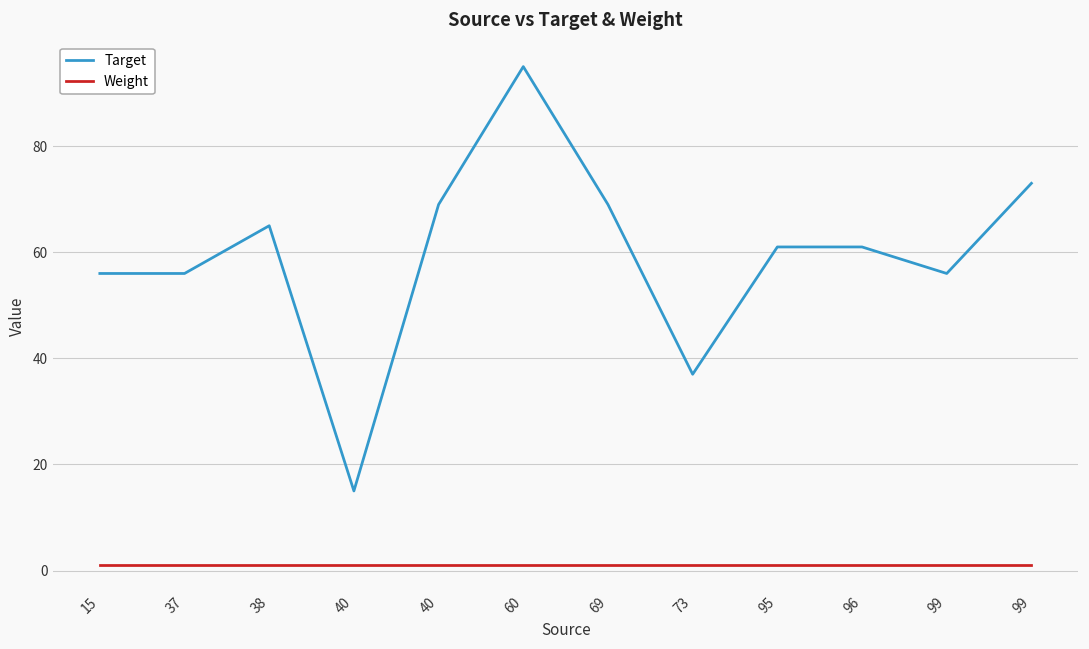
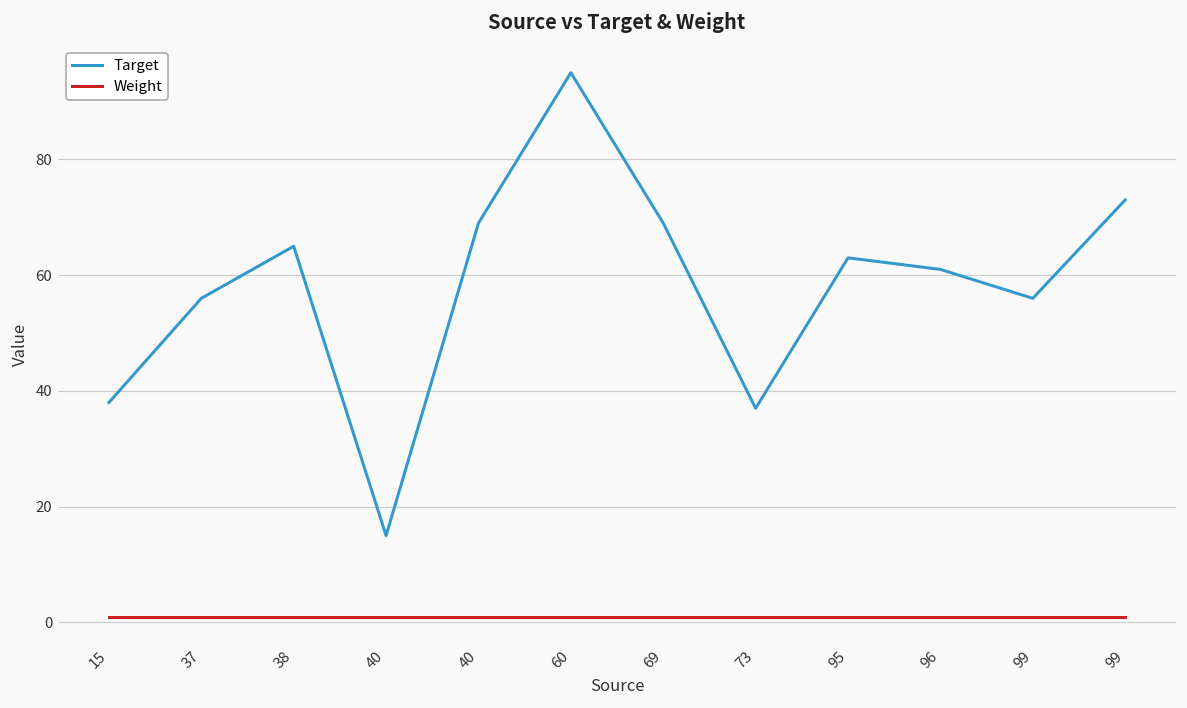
  {
    "Target": {
-     "15": 56,
+     "15": 38,
      "37": 56,
      "38": 65,
      "60": 95,
      "69": 69,
      "73": 37,
-     "95": 61,
+     "95": 63,
      "96": 61
    },
    "Weight": {
      "15": 1,
      "37": 1,
      "38": 1,
      "60": 1,
      "69": 1,
      "73": 1,
      "95": 1,
      "96": 1
    }
  }
